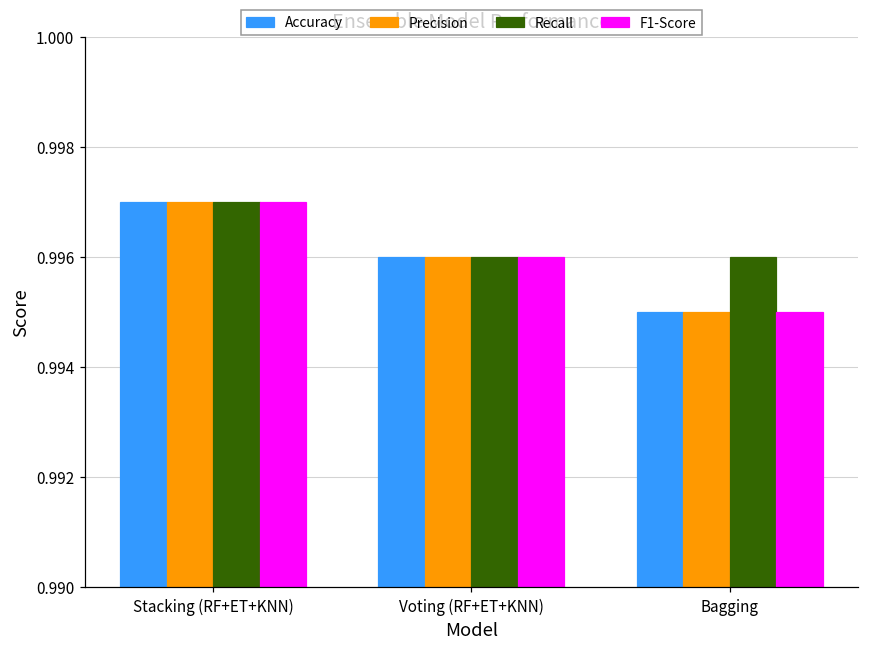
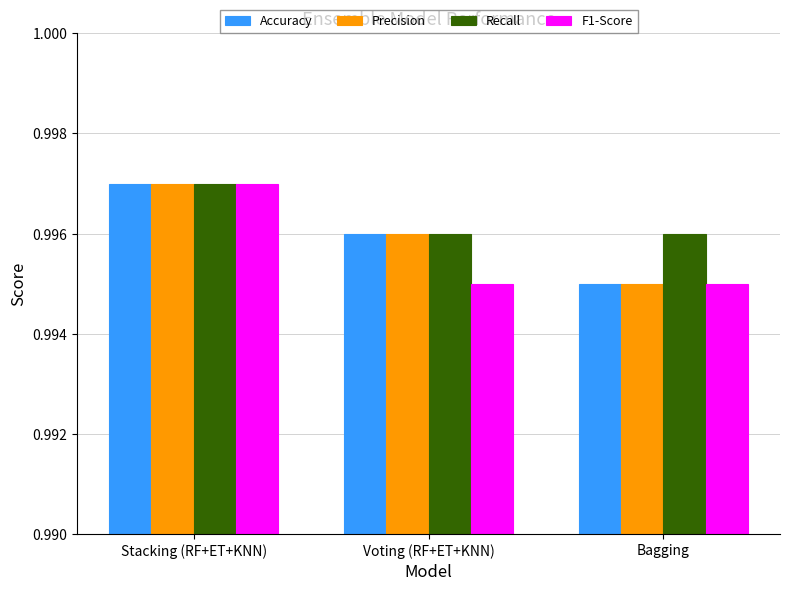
  {
    "Accuracy": {
      "Stacking (RF+ET+KNN)": 0.997,
      "Voting (RF+ET+KNN)": 0.996,
      "Bagging": 0.995
    },
    "Precision": {
      "Stacking (RF+ET+KNN)": 0.997,
      "Voting (RF+ET+KNN)": 0.996,
      "Bagging": 0.995
    },
    "Recall": {
      "Stacking (RF+ET+KNN)": 0.997,
      "Voting (RF+ET+KNN)": 0.996,
      "Bagging": 0.996
    },
    "F1-Score": {
      "Stacking (RF+ET+KNN)": 0.997,
-     "Voting (RF+ET+KNN)": 0.996,
+     "Voting (RF+ET+KNN)": 0.995,
      "Bagging": 0.995
    }
  }
